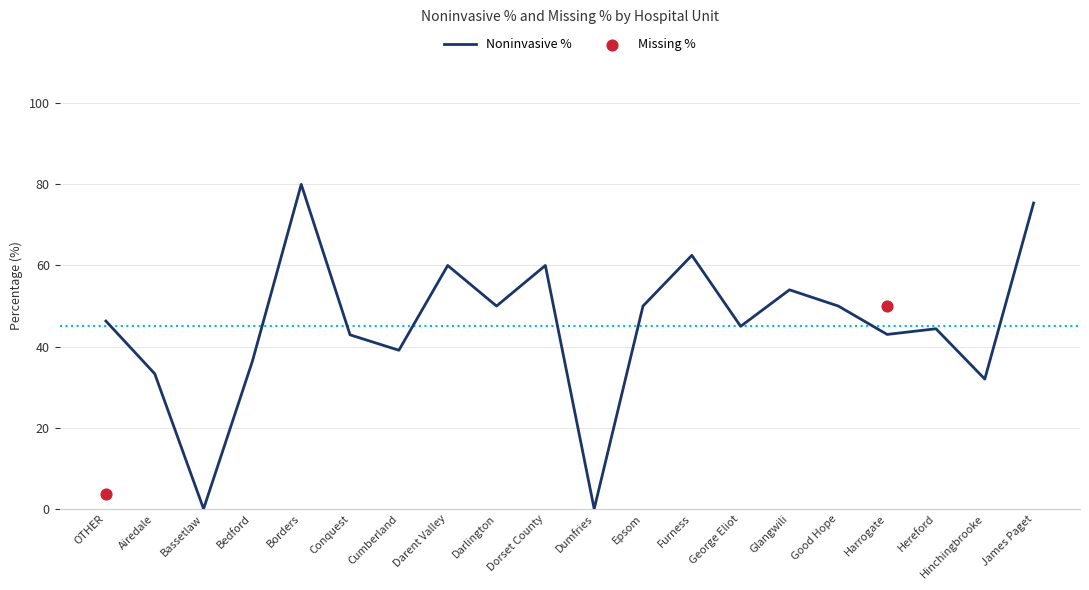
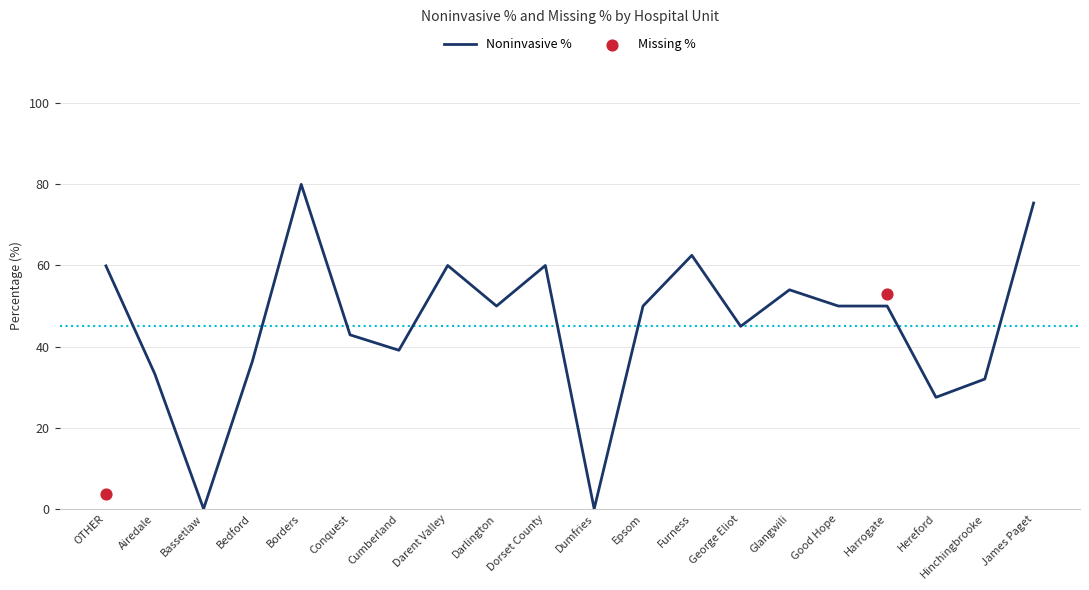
  {
    "Noninvasive %": {
-     "OTHER": 46,
+     "OTHER": 60,
      "Airedale": 33,
      "Bassetlaw": 0,
      "Bedford": 36,
      "Borders": 80,
      "Conquest": 43,
      "Cumberland": 39,
      "Darent Valley": 60,
      "Darlington": 50,
      "Dorset County": 60,
      "Dumfries": 0,
      "Epsom": 50,
      "Furness": 63,
      "George Eliot": 45,
      "Glangwili": 54,
      "Good Hope": 50,
-     "Harrogate": 43,
-     "Hereford": 44,
+     "Harrogate": 50,
+     "Hereford": 28,
      "Hinchingbrooke": 32,
      "James Paget": 75
    },
    "Missing %": {
-     "Harrogate": 50
+     "Harrogate": 53
    }
  }
